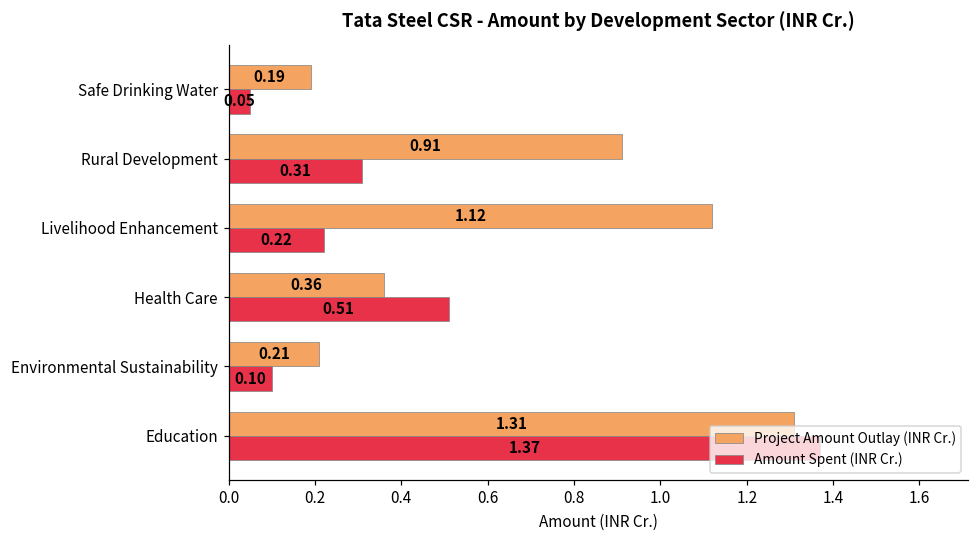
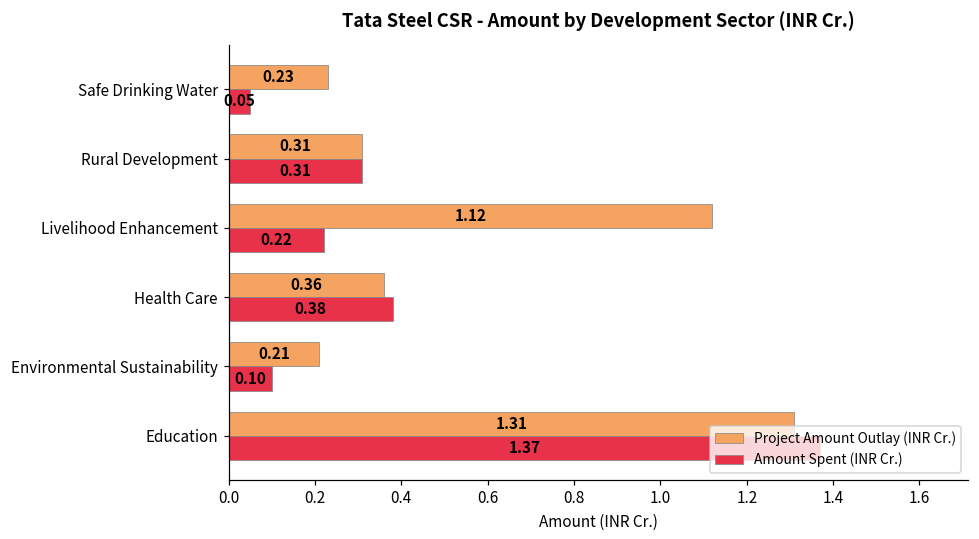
  {
    "Project Amount Outlay (INR Cr.)": {
-     "Safe Drinking Water": 0.19,
-     "Rural Development": 0.91,
+     "Safe Drinking Water": 0.23,
+     "Rural Development": 0.31,
      "Livelihood Enhancement": 1.12,
      "Health Care": 0.36,
      "Environmental Sustainability": 0.21,
      "Education": 1.31
    },
    "Amount Spent (INR Cr.)": {
      "Safe Drinking Water": 0.05,
      "Rural Development": 0.31,
      "Livelihood Enhancement": 0.22,
-     "Health Care": 0.51,
+     "Health Care": 0.38,
      "Environmental Sustainability": 0.10
    }
  }
